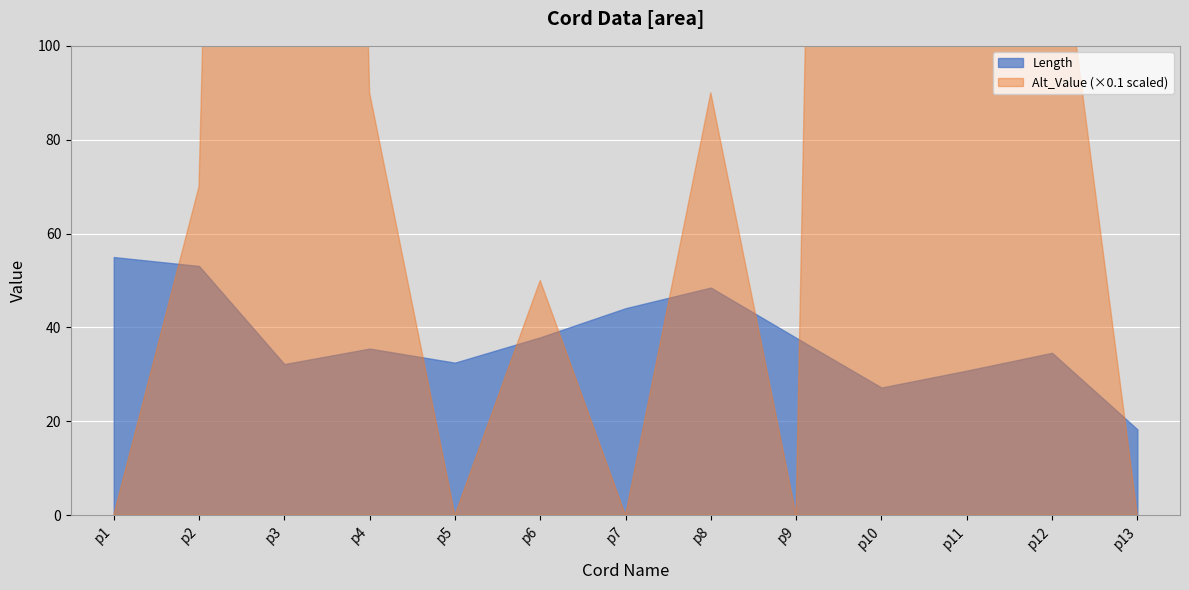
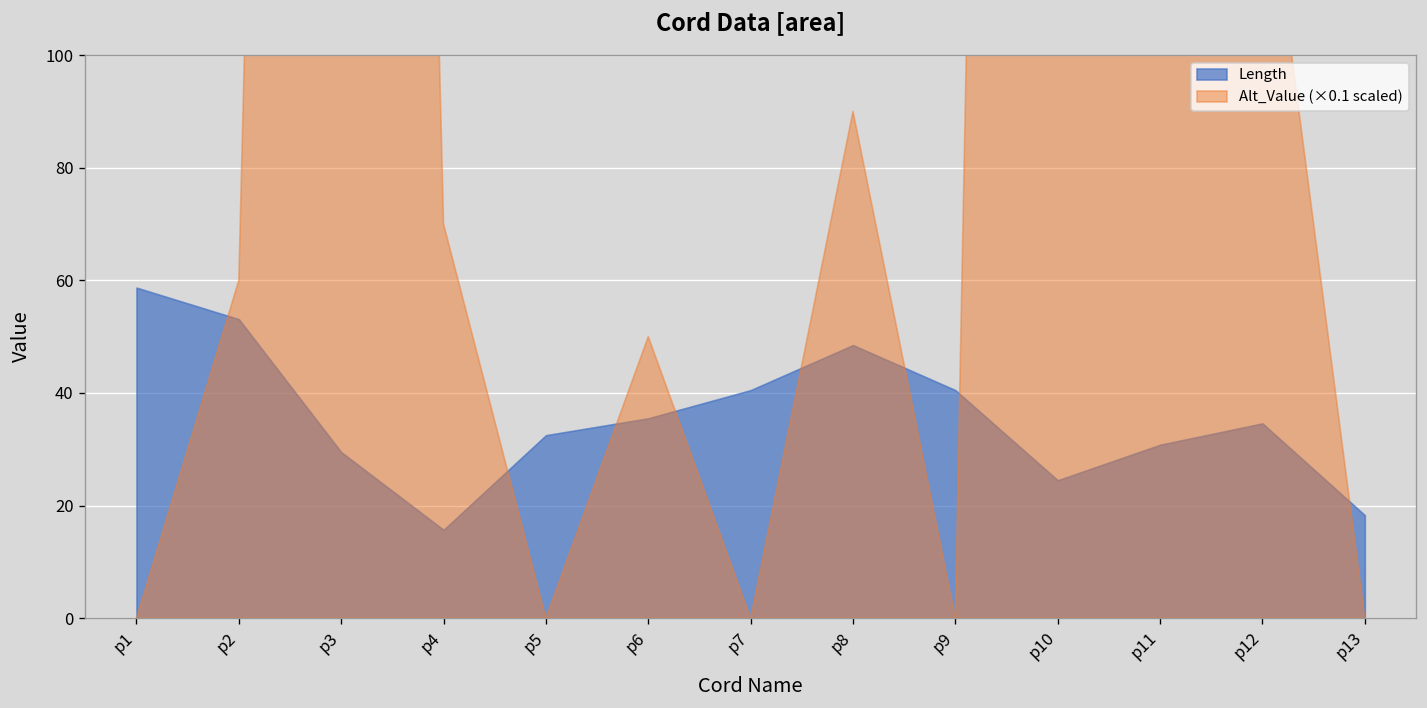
  {
    "Length": {
-     "p1": 55,
+     "p1": 59,
      "p2": 53,
-     "p3": 32,
-     "p4": 36,
+     "p3": 30,
+     "p4": 16,
      "p5": 33,
-     "p6": 38,
-     "p7": 44,
+     "p6": 36,
+     "p7": 41,
      "p8": 49,
-     "p9": 38,
-     "p10": 27,
+     "p9": 41,
+     "p10": 25,
      "p11": 31,
      "p12": 35,
      "p13": 18
    },
    "Alt_Value (×0.1 scaled)": {
      "p1": 0,
-     "p2": 70,
-     "p4": 90,
+     "p2": 60,
+     "p4": 70,
      "p5": 0,
      "p6": 50,
      "p7": 0,
      "p8": 90,
      "p9": 0,
      "p13": 0
    }
  }
